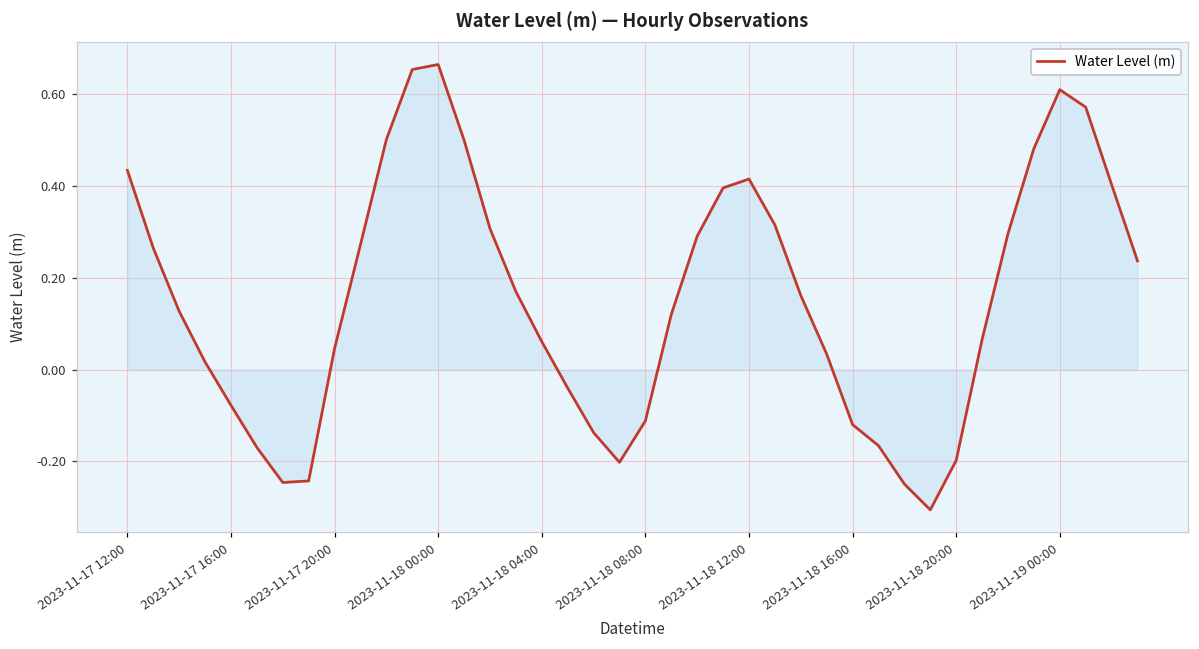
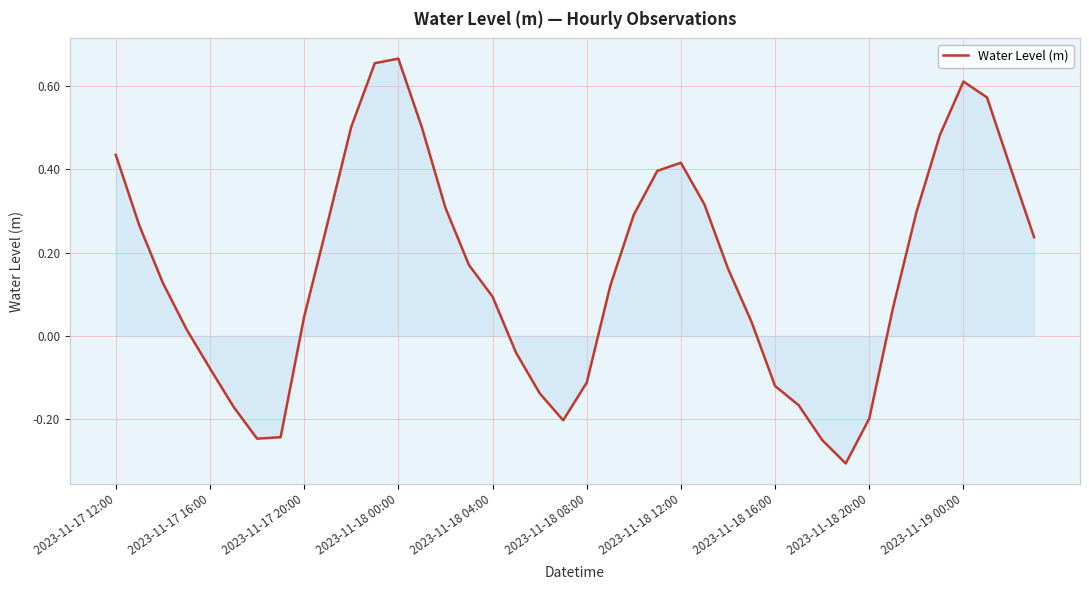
  {
    "Water Level (m)": {
      "2023-11-17 16:00": -0.08,
-     "2023-11-18 04:00": 0.06,
+     "2023-11-18 04:00": 0.09,
      "2023-11-18 08:00": -0.11,
      "2023-11-18 16:00": -0.12,
      "2023-11-18 20:00": -0.20
    }
  }
